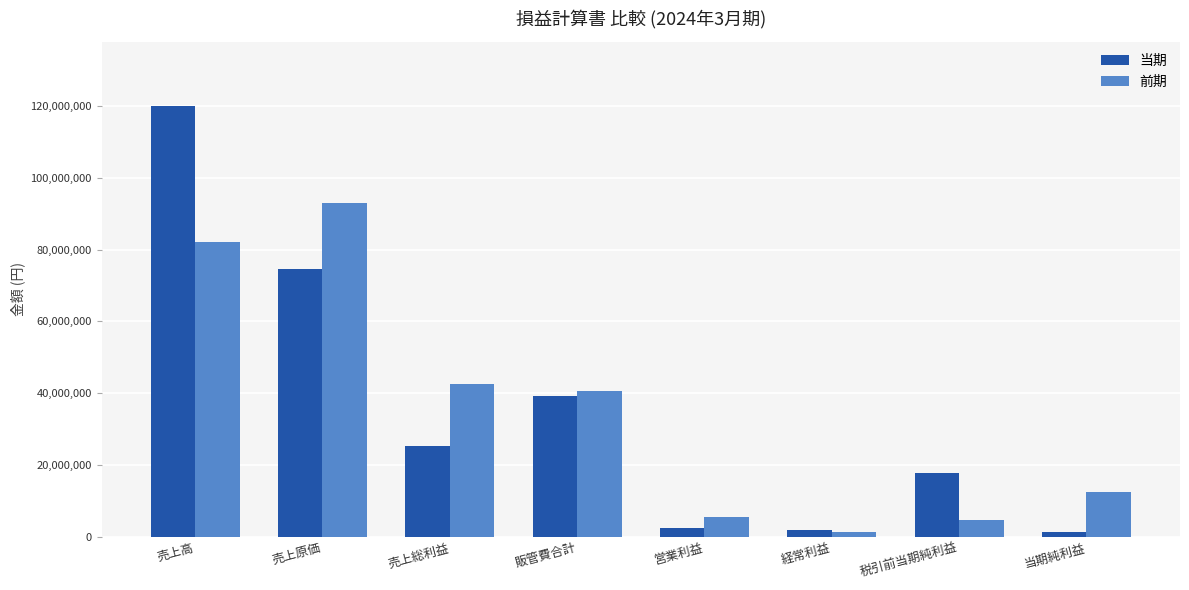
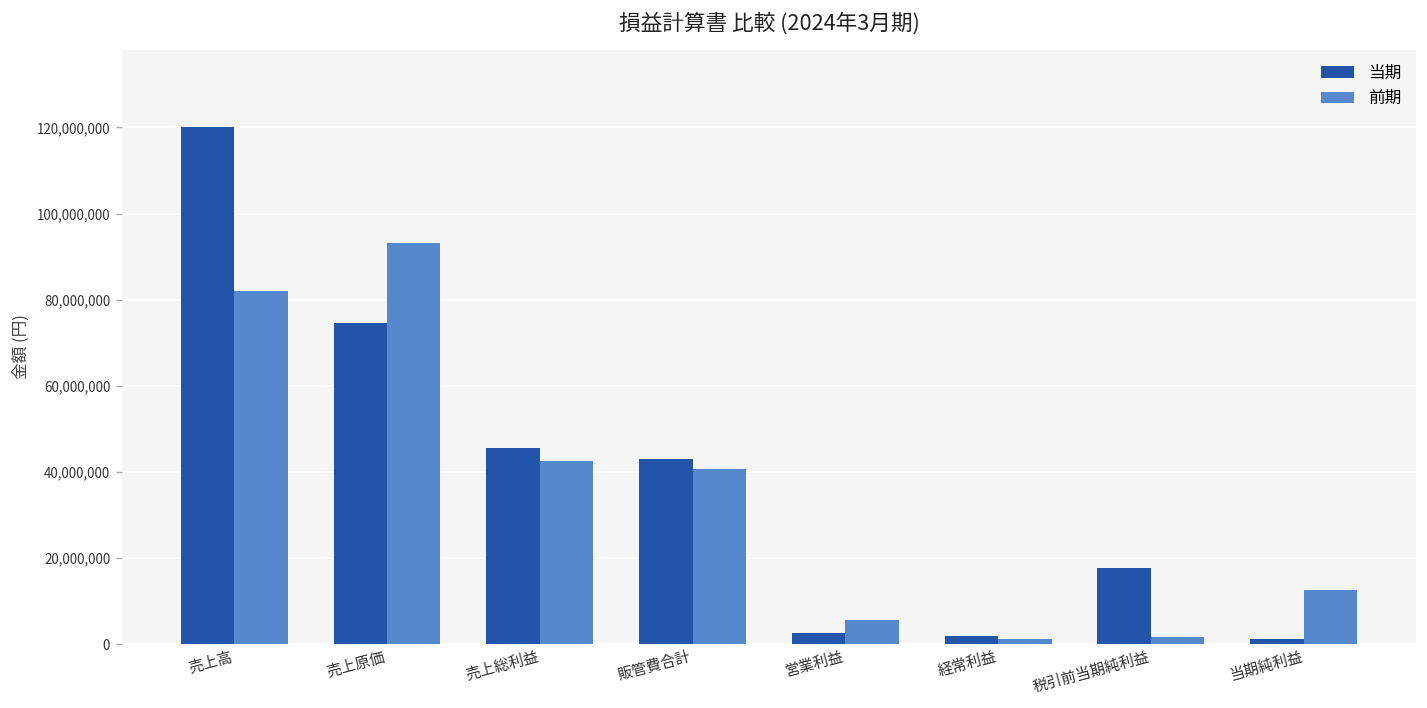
  {
    "当期": {
      "売上高": "120,000,000",
      "売上原価": "75,000,000",
-     "売上総利益": "25,000,000",
-     "販管費合計": "39,000,000",
+     "売上総利益": "46,000,000",
+     "販管費合計": "43,000,000",
      "営業利益": "3,000,000",
      "経常利益": "2,000,000",
      "税引前当期純利益": "18,000,000",
      "当期純利益": "1,000,000"
    },
    "前期": {
      "売上高": "82,000,000",
      "売上原価": "93,000,000",
      "売上総利益": "43,000,000",
      "販管費合計": "41,000,000",
      "営業利益": "6,000,000",
      "経常利益": "1,000,000",
-     "税引前当期純利益": "5,000,000",
+     "税引前当期純利益": "2,000,000",
      "当期純利益": "13,000,000"
    }
  }
